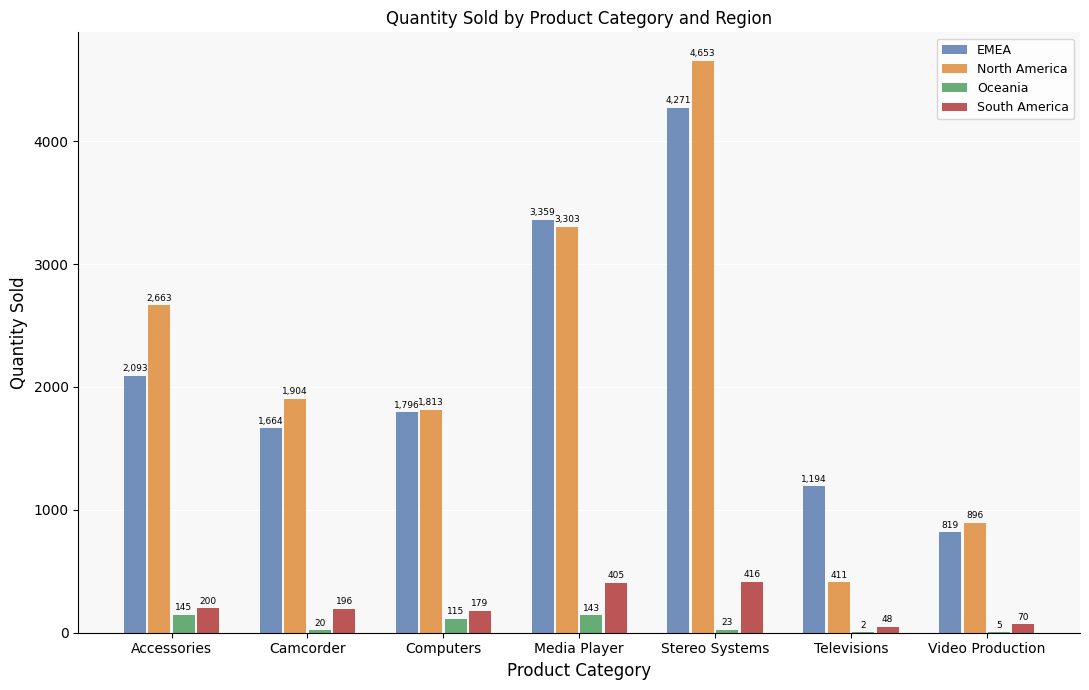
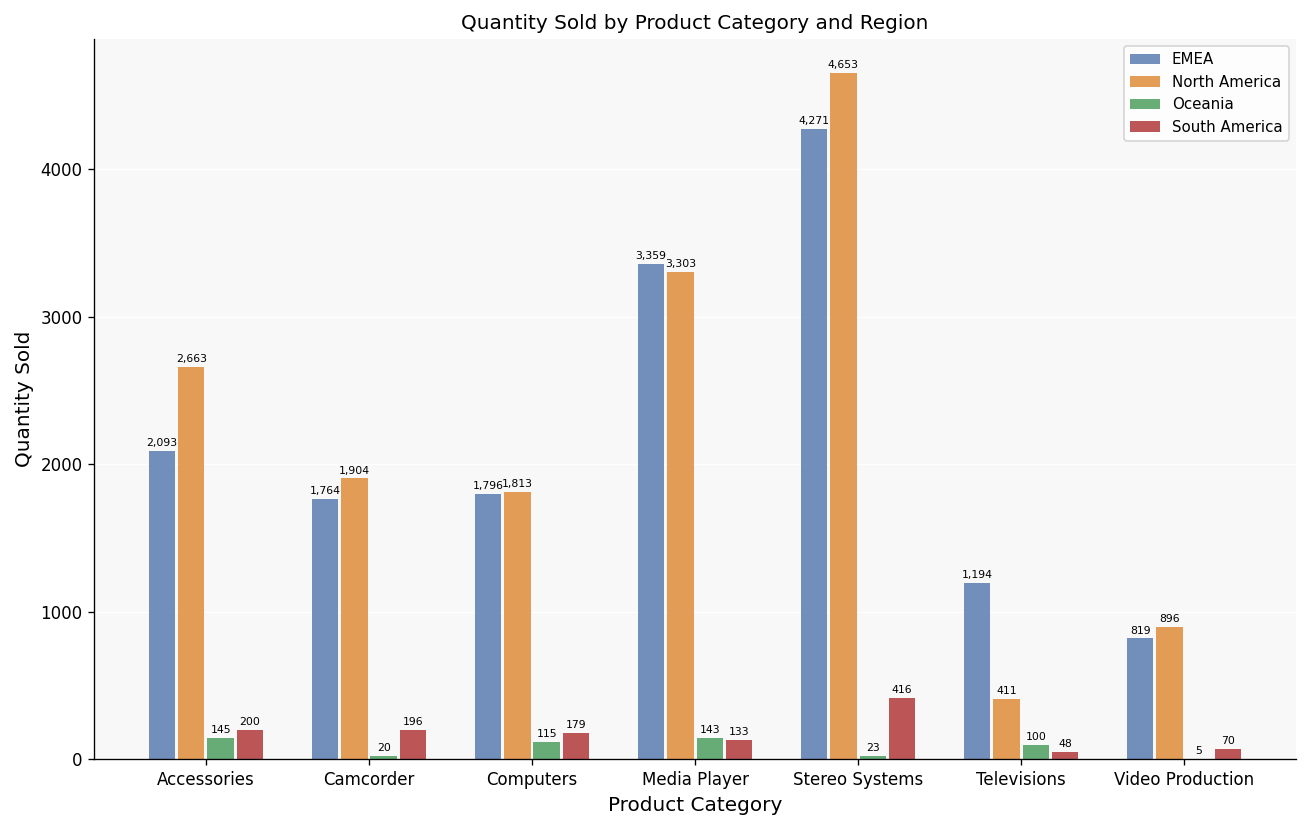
  {
    "EMEA": {
      "Accessories": "2,093",
-     "Camcorder": "1,664",
+     "Camcorder": "1,764",
      "Computers": "1,796",
      "Media Player": "3,359",
      "Stereo Systems": "4,271",
      "Televisions": "1,194",
      "Video Production": "819"
    },
    "North America": {
      "Accessories": "2,663",
      "Camcorder": "1,904",
      "Computers": "1,813",
      "Media Player": "3,303",
      "Stereo Systems": "4,653",
      "Televisions": "411",
      "Video Production": "896"
    },
    "Oceania": {
      "Accessories": "145",
      "Camcorder": "20",
      "Computers": "115",
      "Media Player": "143",
      "Stereo Systems": "23",
-     "Televisions": "2",
+     "Televisions": "100",
      "Video Production": "5"
    },
    "South America": {
      "Accessories": "200",
      "Camcorder": "196",
      "Computers": "179",
-     "Media Player": "405",
+     "Media Player": "133",
      "Stereo Systems": "416",
      "Televisions": "48",
      "Video Production": "70"
    }
  }
